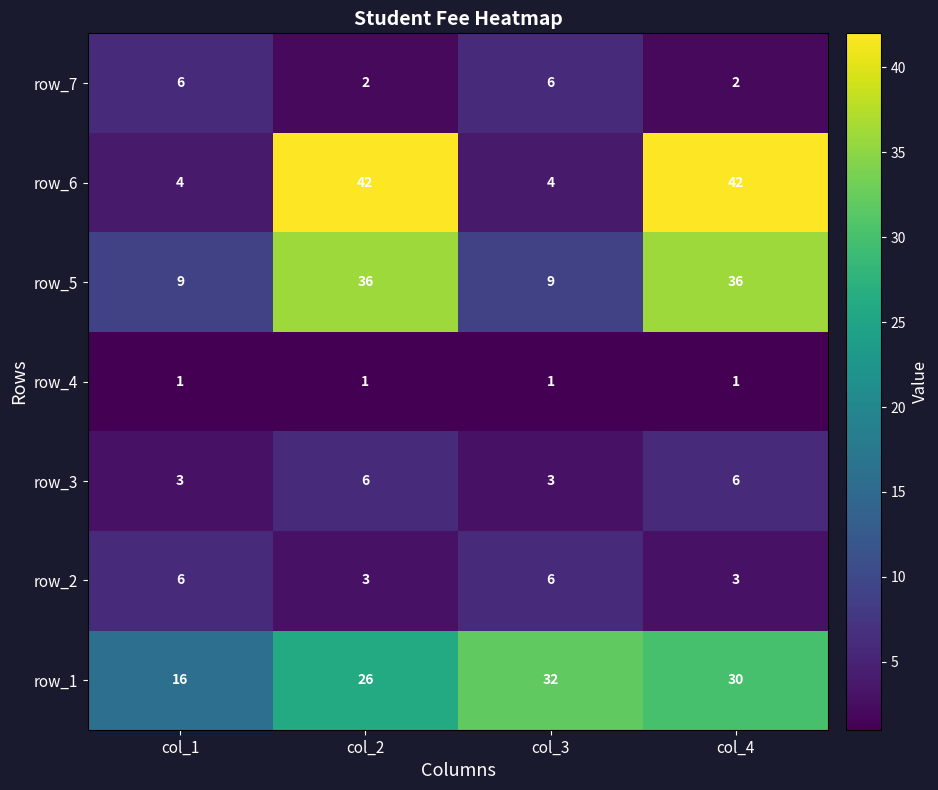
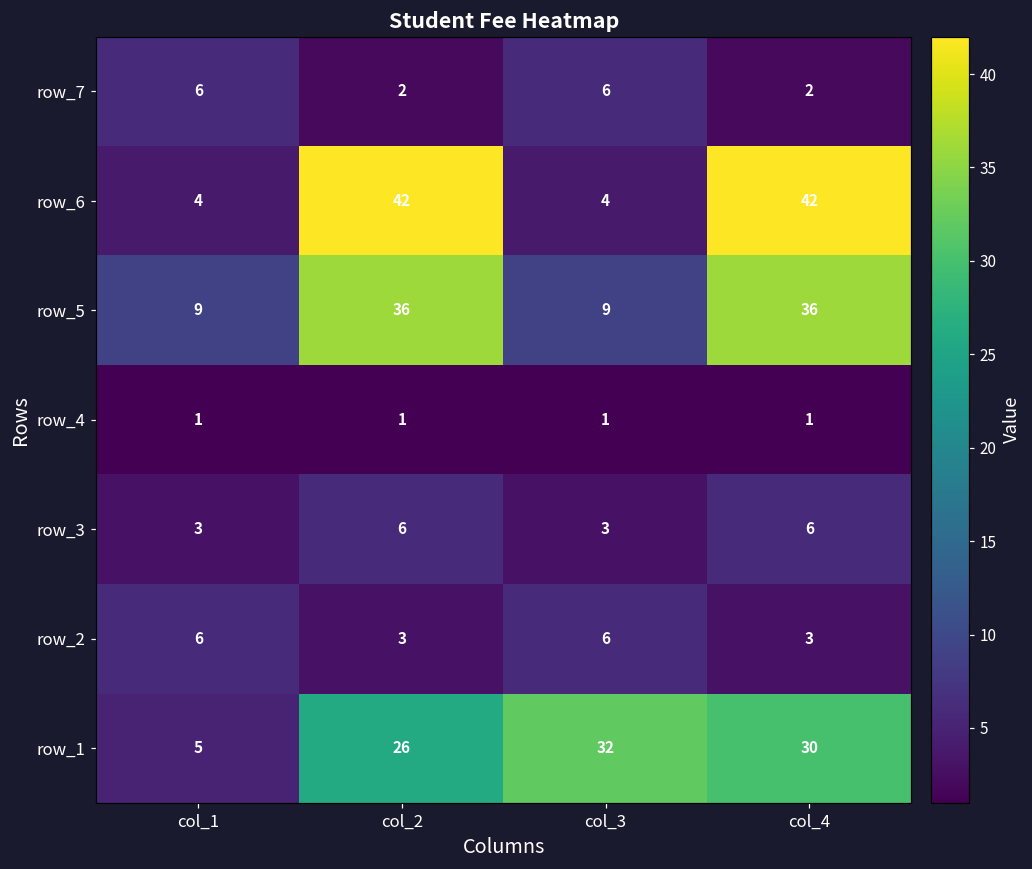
  {
    "row_7": {
      "col_1": 6,
      "col_2": 2,
      "col_3": 6,
      "col_4": 2
    },
    "row_6": {
      "col_1": 4,
      "col_2": 42,
      "col_3": 4,
      "col_4": 42
    },
    "row_5": {
      "col_1": 9,
      "col_2": 36,
      "col_3": 9,
      "col_4": 36
    },
    "row_4": {
      "col_1": 1,
      "col_2": 1,
      "col_3": 1,
      "col_4": 1
    },
    "row_3": {
      "col_1": 3,
      "col_2": 6,
      "col_3": 3,
      "col_4": 6
    },
    "row_2": {
      "col_1": 6,
      "col_2": 3,
      "col_3": 6,
      "col_4": 3
    },
    "row_1": {
-     "col_1": 16,
+     "col_1": 5,
      "col_2": 26,
      "col_3": 32,
      "col_4": 30
    }
  }
